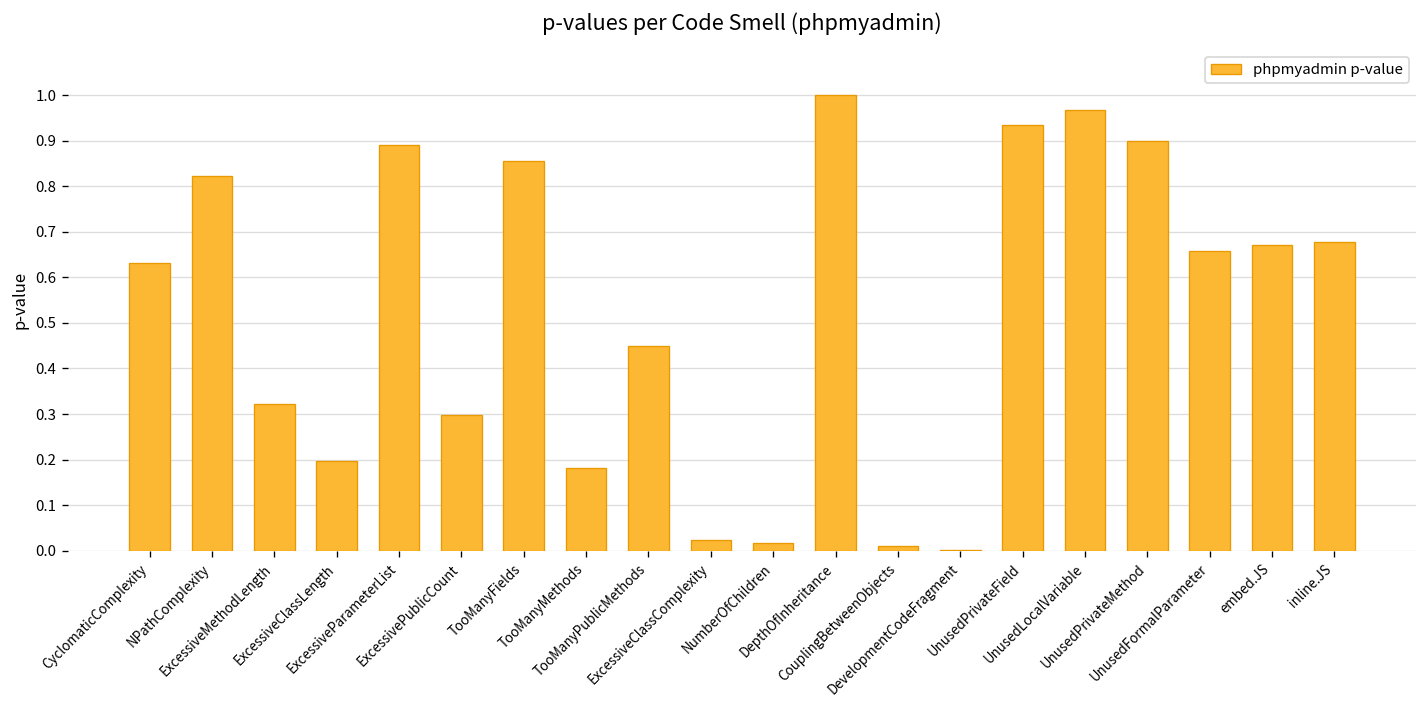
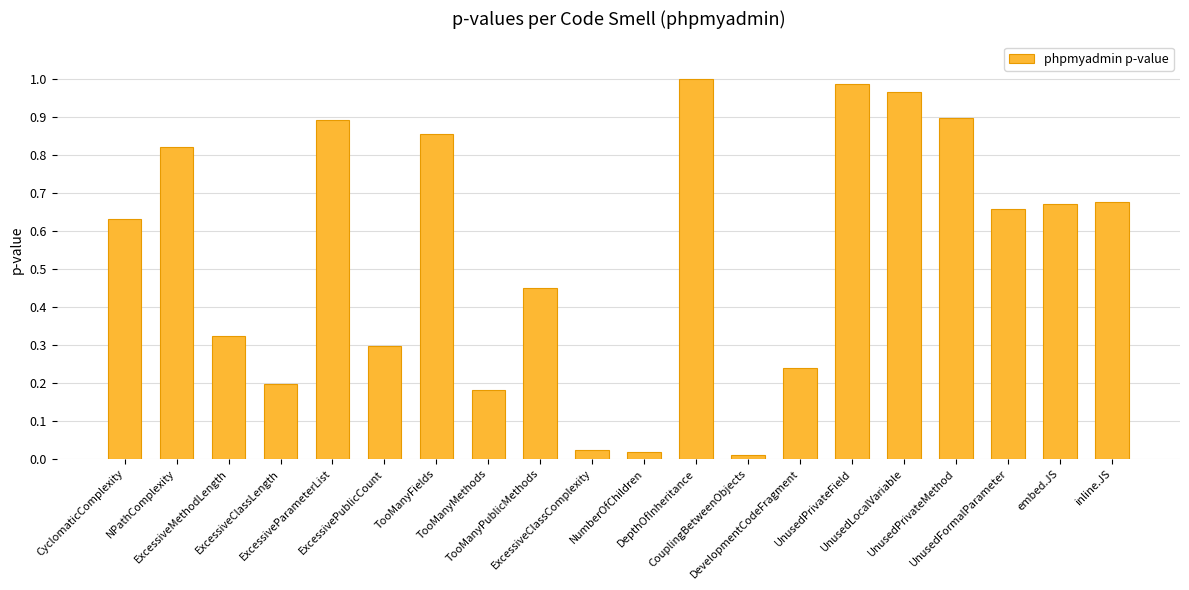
  {
    "CyclomaticComplexity": 0.63,
    "NPathComplexity": 0.82,
    "ExcessiveMethodLength": 0.32,
    "ExcessiveClassLength": 0.20,
    "ExcessiveParameterList": 0.89,
    "ExcessivePublicCount": 0.30,
    "TooManyFields": 0.86,
    "TooManyMethods": 0.18,
    "TooManyPublicMethods": 0.45,
    "ExcessiveClassComplexity": 0.02,
    "NumberOfChildren": 0.02,
    "DepthOfInheritance": 1.00,
    "CouplingBetweenObjects": 0.01,
-   "DevelopmentCodeFragment": 0.00,
-   "UnusedPrivateField": 0.93,
+   "DevelopmentCodeFragment": 0.24,
+   "UnusedPrivateField": 0.99,
    "UnusedLocalVariable": 0.97,
    "UnusedPrivateMethod": 0.90,
    "UnusedFormalParameter": 0.66,
    "embed.JS": 0.67,
    "inline.JS": 0.68
  }
